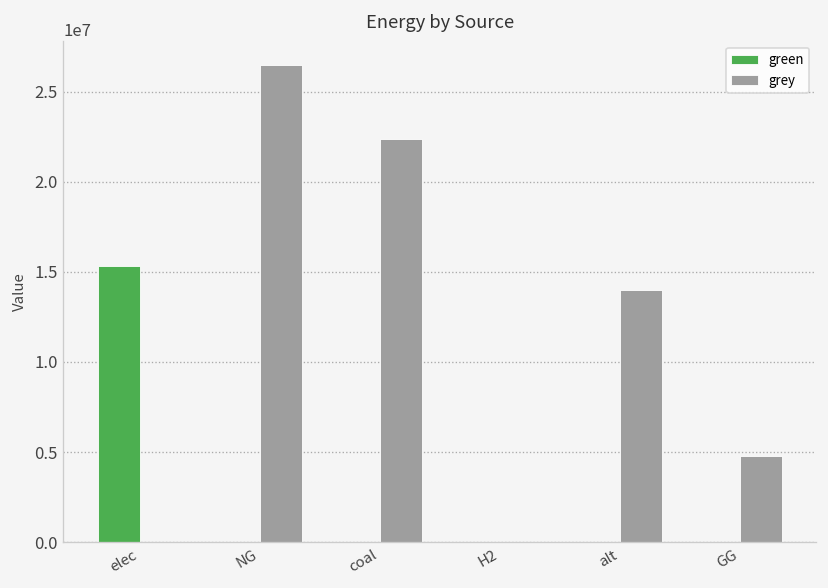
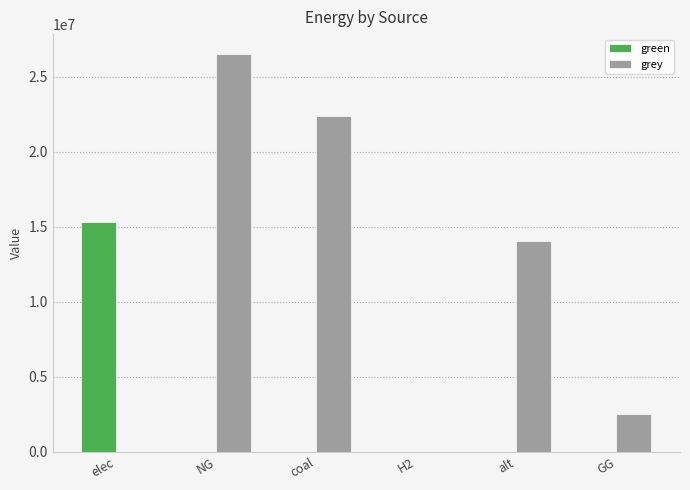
  {
    "green": {
      "elec": 15300000,
      "NG": 0,
      "coal": 0,
      "H2": 0,
      "alt": 0,
      "GG": 0
    },
    "grey": {
      "elec": 0,
      "NG": 26500000,
      "coal": 22400000,
      "H2": 0,
      "alt": 14000000,
-     "GG": 4800000
+     "GG": 2500000
    }
  }
